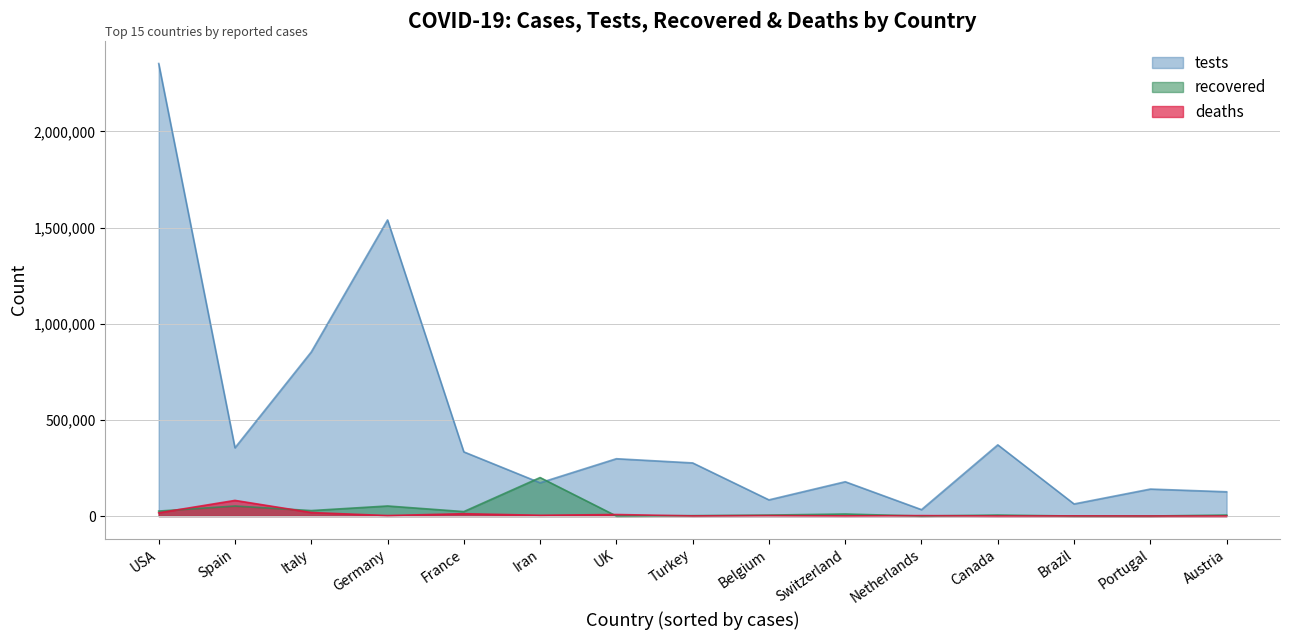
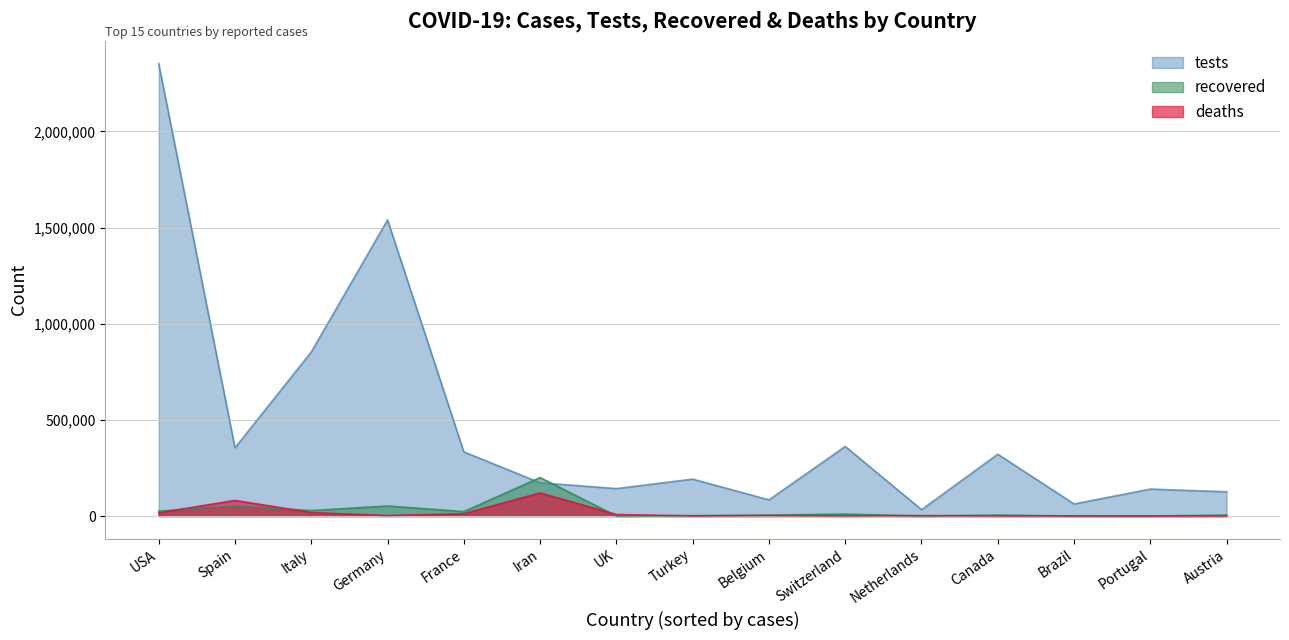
  {
    "tests": {
      "Spain": "360,000",
      "Italy": "850,000",
      "Germany": "1,540,000",
      "France": "330,000",
      "Iran": "170,000",
-     "UK": "300,000",
-     "Turkey": "280,000",
+     "UK": "140,000",
+     "Turkey": "190,000",
      "Belgium": "80,000",
-     "Switzerland": "180,000",
+     "Switzerland": "360,000",
      "Netherlands": "30,000",
-     "Canada": "370,000",
+     "Canada": "320,000",
      "Brazil": "60,000",
      "Portugal": "140,000",
      "Austria": "130,000"
    },
    "recovered": {
      "Spain": "50,000",
      "Germany": "50,000",
      "Iran": "200,000"
    },
    "deaths": {
      "Spain": "80,000",
      "Germany": "0",
-     "Iran": "0"
+     "Iran": "120,000"
    }
  }
